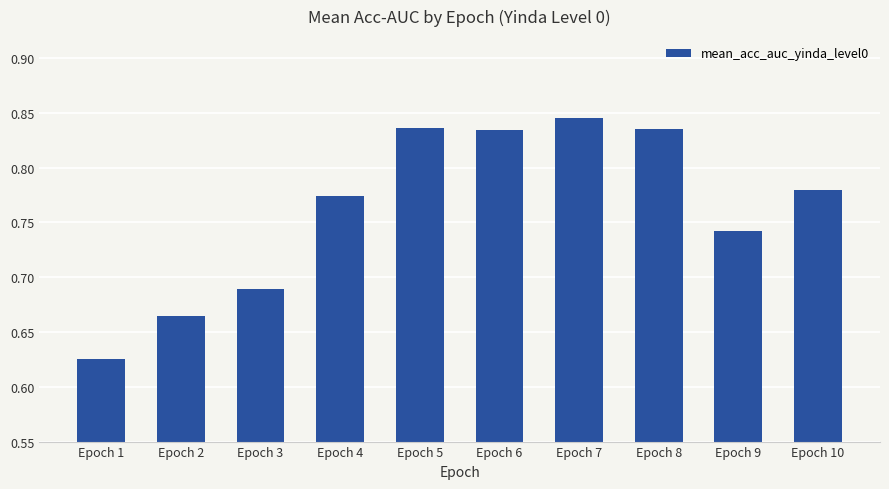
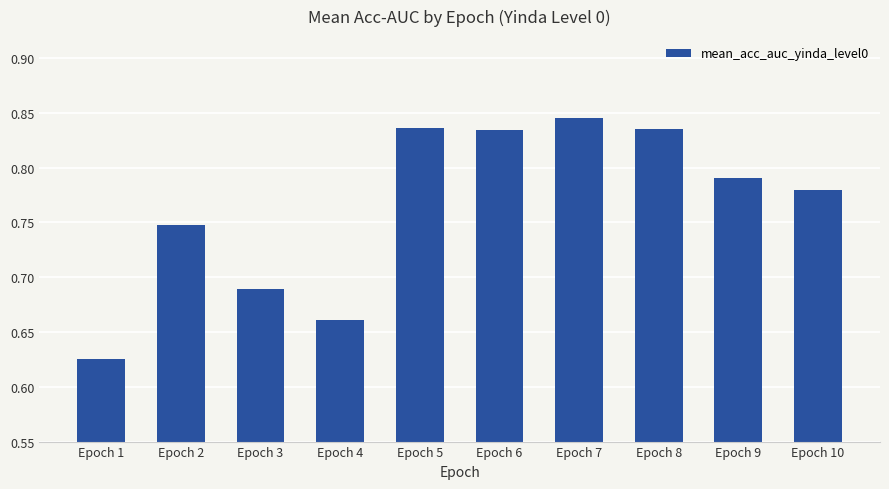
  {
    "Epoch 1": 0.625,
-   "Epoch 2": 0.664,
+   "Epoch 2": 0.747,
    "Epoch 3": 0.689,
-   "Epoch 4": 0.774,
+   "Epoch 4": 0.661,
    "Epoch 5": 0.836,
    "Epoch 6": 0.835,
    "Epoch 7": 0.845,
    "Epoch 8": 0.835,
-   "Epoch 9": 0.742,
+   "Epoch 9": 0.791,
    "Epoch 10": 0.780
  }
